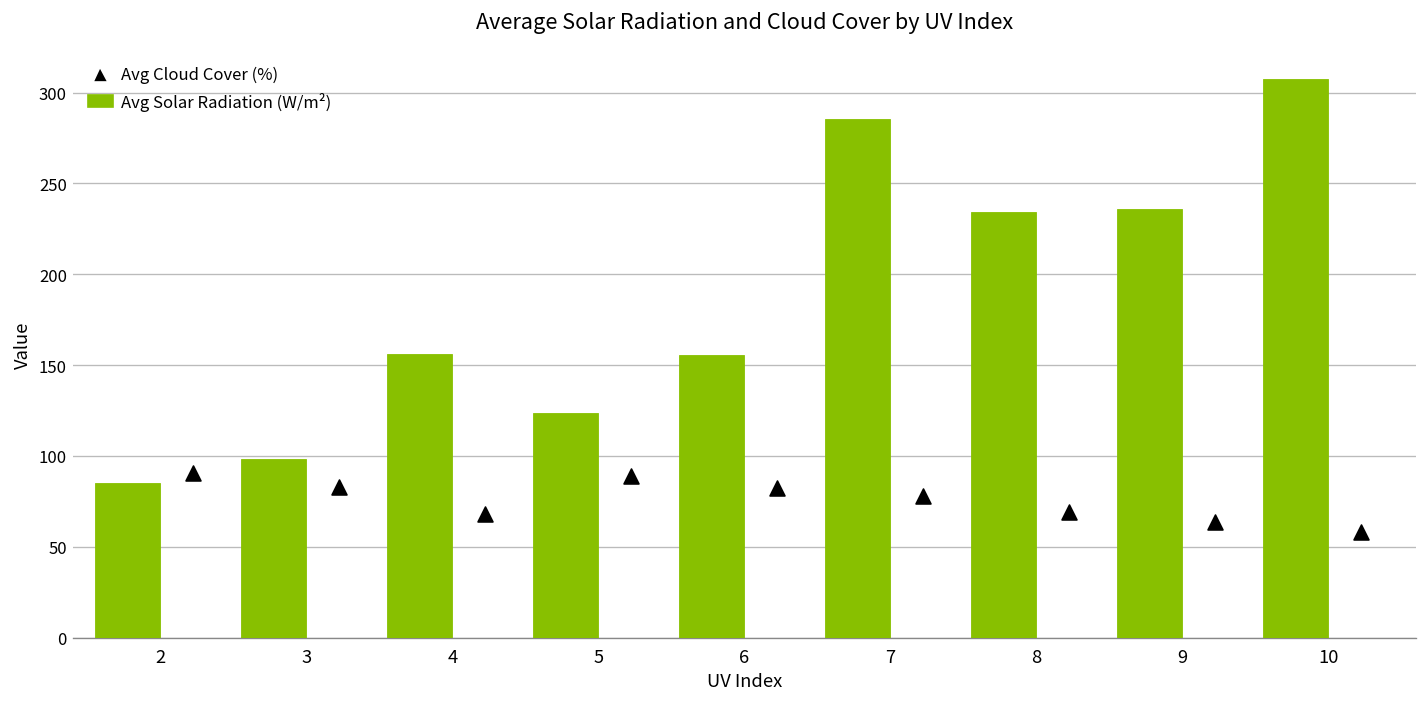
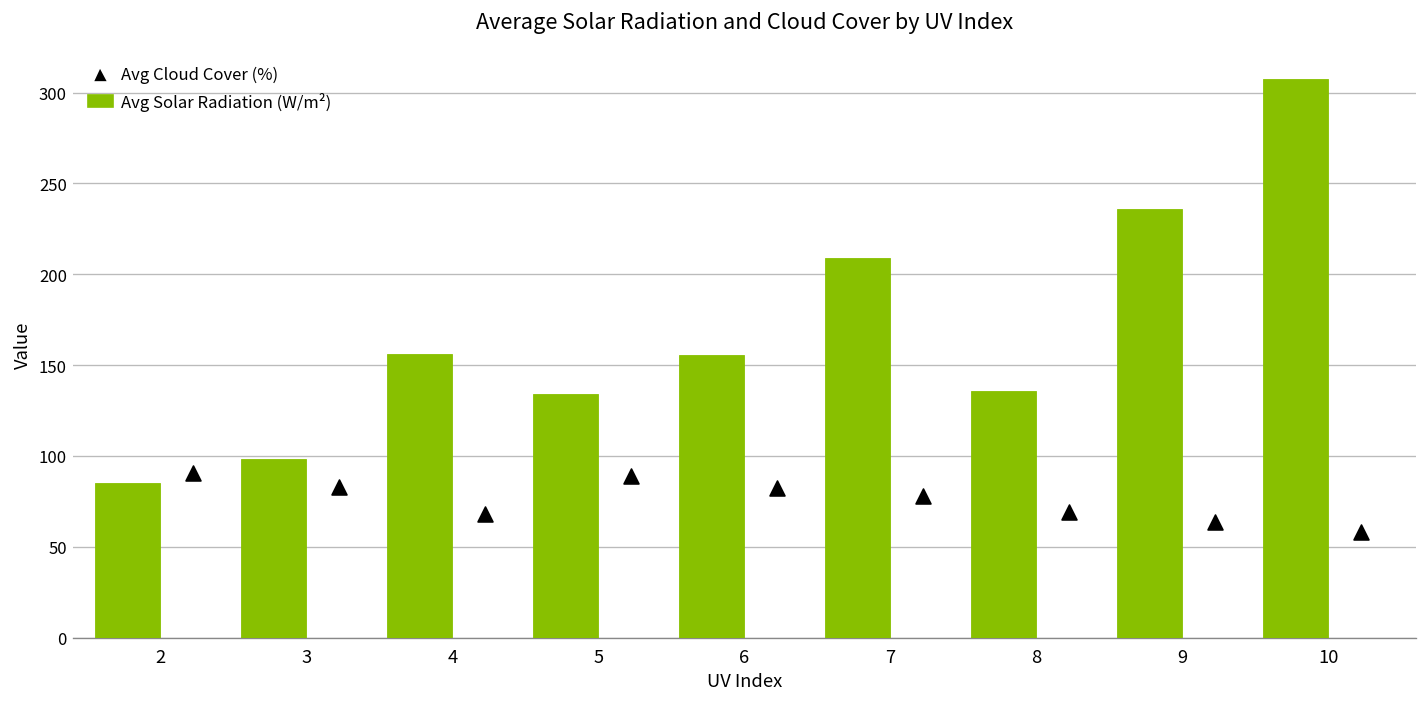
  {
    "Avg Solar Radiation (W/m²)": {
      "2": 85,
      "3": 98,
      "4": 156,
-     "5": 124,
+     "5": 134,
      "6": 156,
-     "7": 285,
-     "8": 235,
+     "7": 209,
+     "8": 136,
      "9": 236,
      "10": 308
    }
  }
